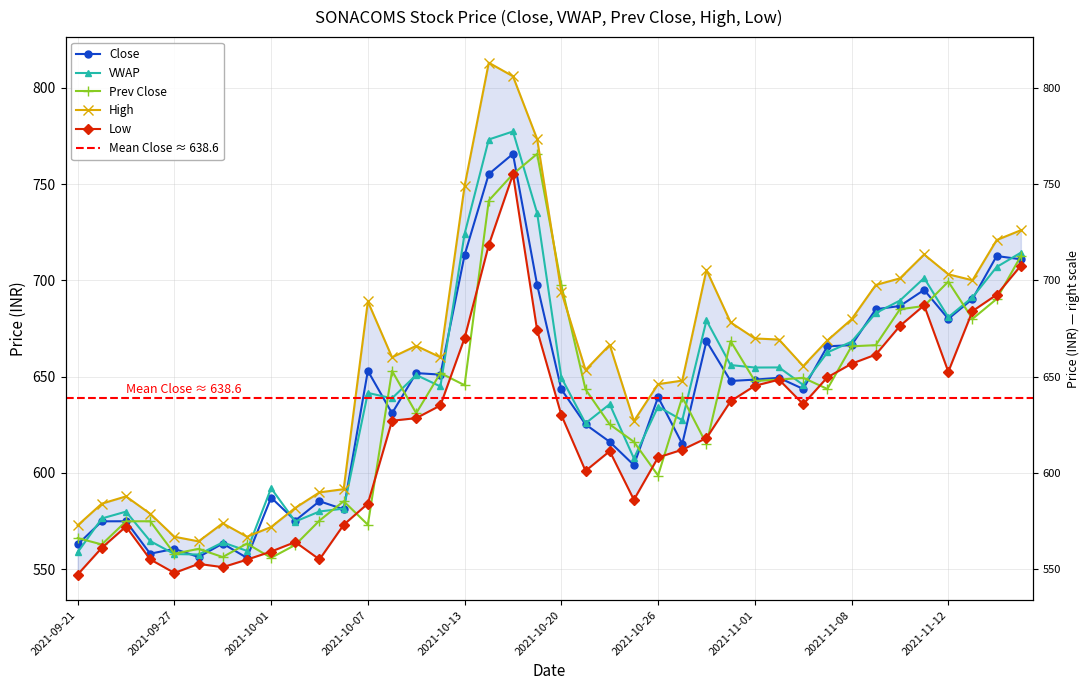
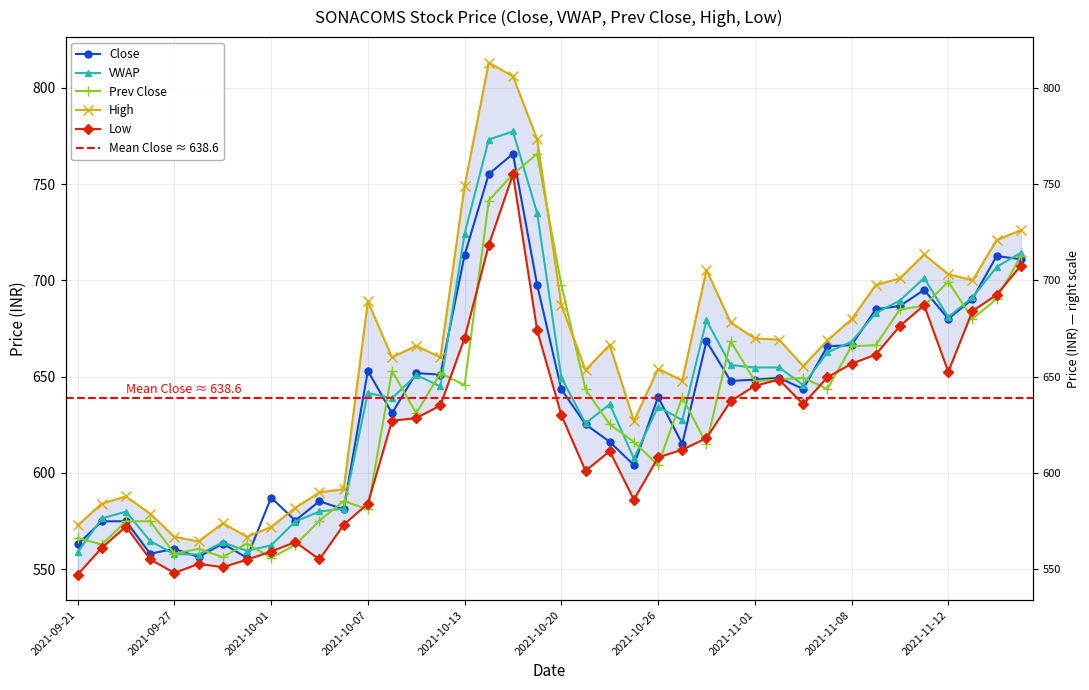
  {
    "Close": {
      "2021-09-21": 563,
      "2021-09-27": 561,
      "2021-10-01": 587,
      "2021-10-07": 653,
      "2021-10-13": 713,
      "2021-10-20": 643,
      "2021-10-26": 639
    },
    "VWAP": {
      "2021-09-21": 559,
-     "2021-10-01": 592,
+     "2021-10-01": 562,
      "2021-10-07": 641,
      "2021-10-13": 724,
      "2021-10-20": 649,
      "2021-10-26": 634,
      "2021-11-01": 655,
      "2021-11-08": 668
    },
    "Prev Close": {
      "2021-09-21": 566,
      "2021-10-01": 556,
-     "2021-10-07": 573,
+     "2021-10-07": 581,
      "2021-10-13": 646,
      "2021-10-20": 698,
-     "2021-10-26": 599,
+     "2021-10-26": 604,
      "2021-11-12": 699
    },
    "High": {
      "2021-09-21": 573,
      "2021-09-27": 567,
      "2021-10-01": 572,
      "2021-10-07": 689,
      "2021-10-13": 749,
-     "2021-10-20": 694,
-     "2021-10-26": 646,
+     "2021-10-20": 687,
+     "2021-10-26": 654,
      "2021-11-01": 670,
      "2021-11-08": 680,
      "2021-11-12": 703
    },
    "Low": {
      "2021-09-21": 547,
      "2021-09-27": 548,
      "2021-10-01": 559,
      "2021-10-07": 584,
      "2021-10-13": 670,
      "2021-10-20": 630,
      "2021-10-26": 608,
      "2021-11-01": 645,
      "2021-11-08": 657,
      "2021-11-12": 653
    }
  }
